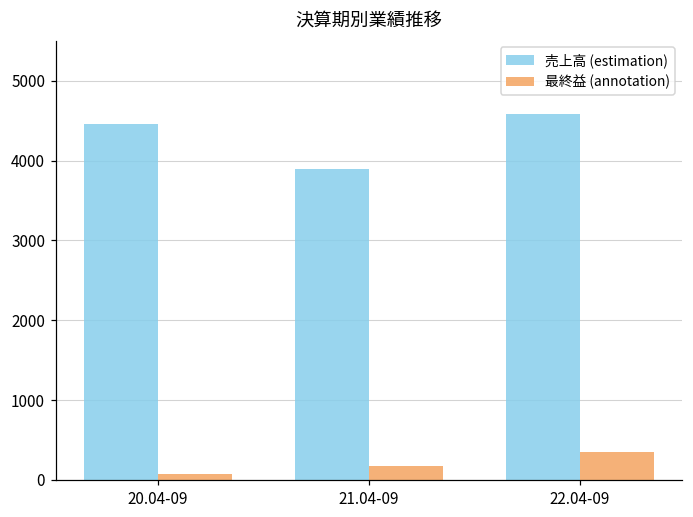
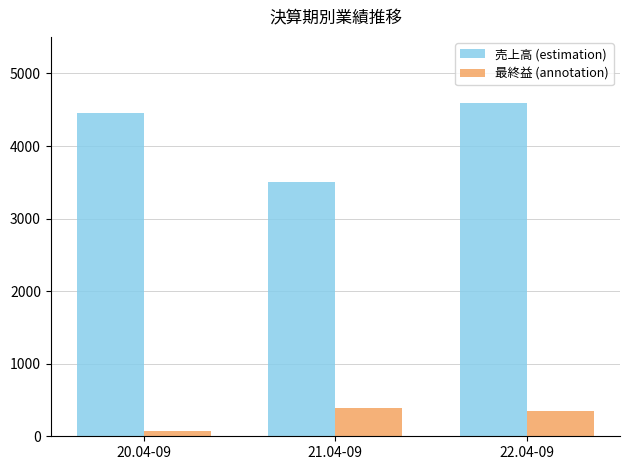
  {
    "売上高 (estimation)": {
      "20.04-09": 4500,
-     "21.04-09": 3900,
+     "21.04-09": 3500,
      "22.04-09": 4600
    },
    "最終益 (annotation)": {
      "20.04-09": 100,
-     "21.04-09": 200,
+     "21.04-09": 400,
      "22.04-09": 300
    }
  }
